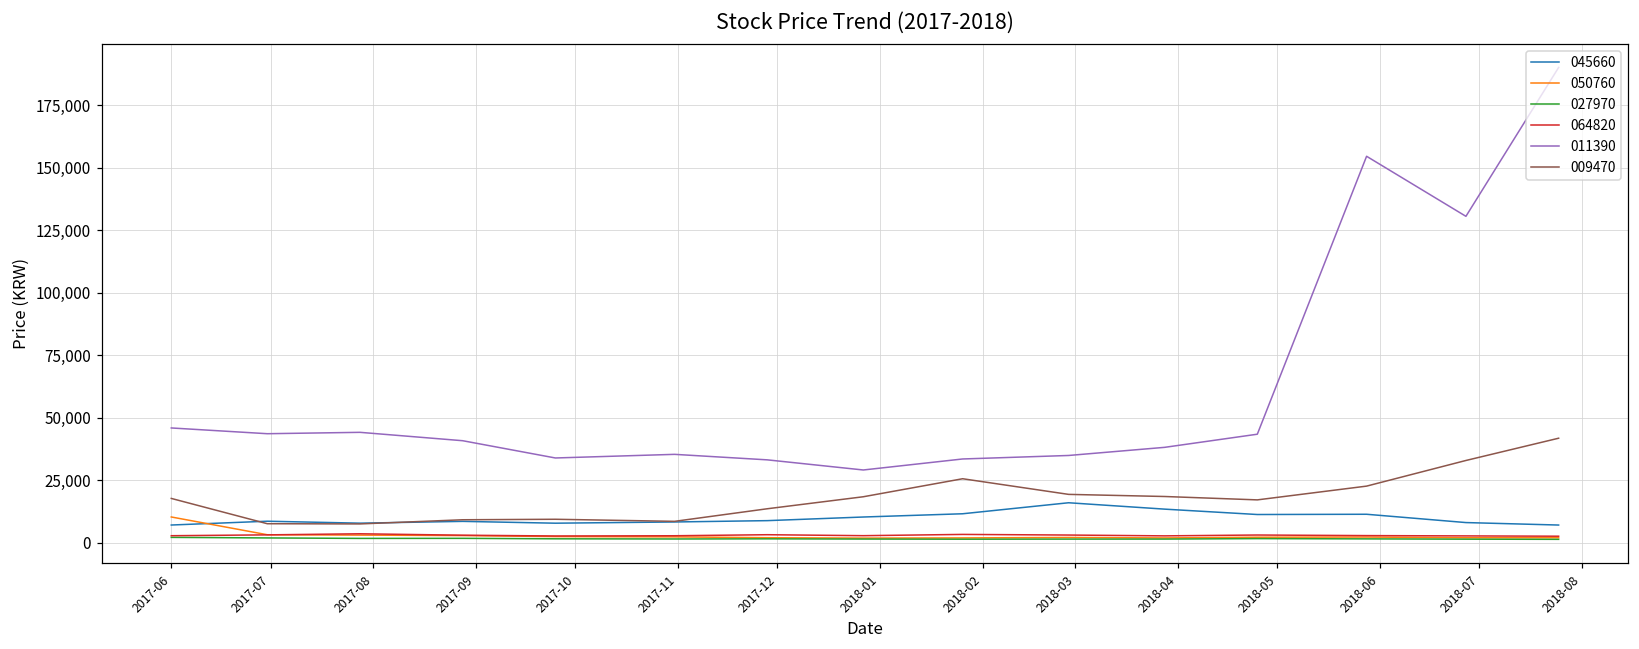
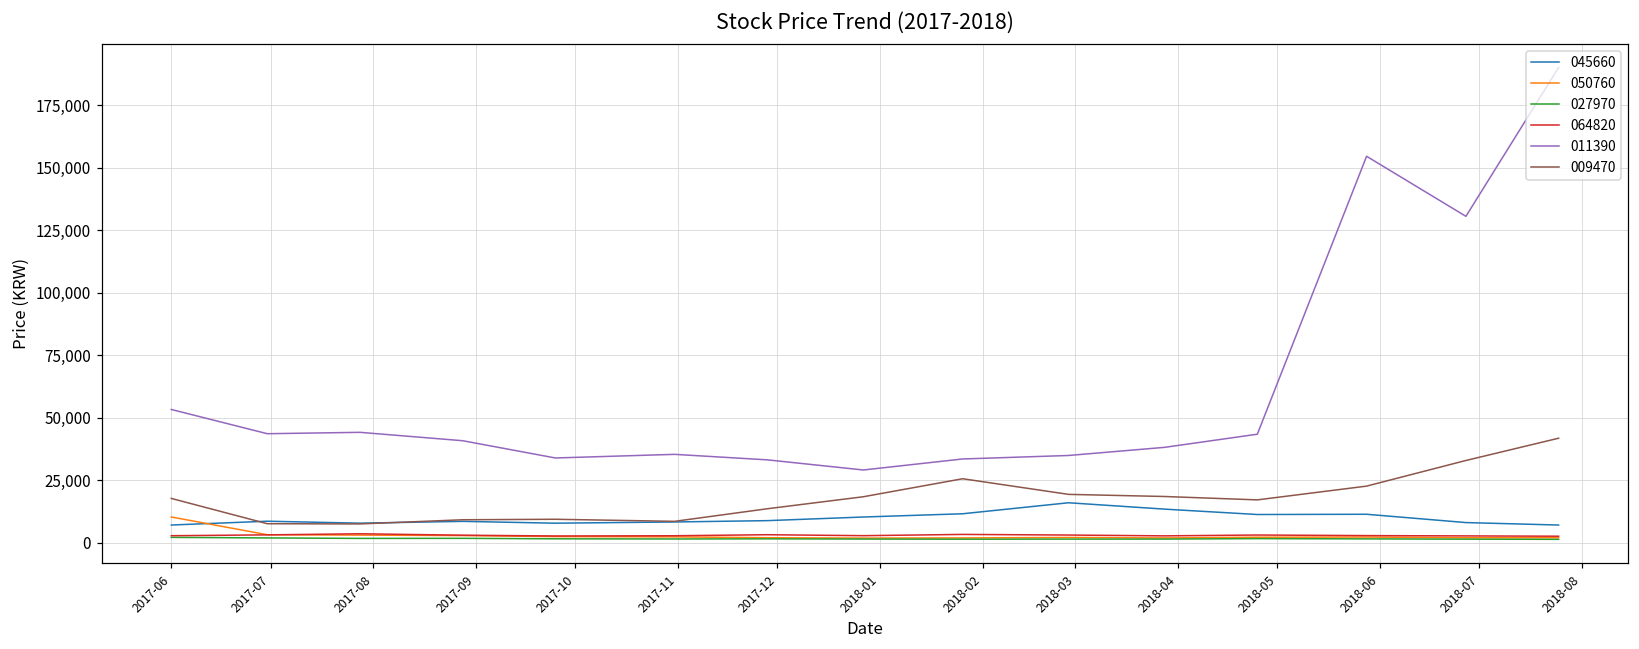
  {
    "045660": {
      "2017-06": "7,000"
    },
    "050760": {
      "2017-06": "10,000"
    },
    "011390": {
-     "2017-06": "46,000"
+     "2017-06": "53,000"
    },
    "009470": {
      "2017-06": "18,000"
    }
  }
